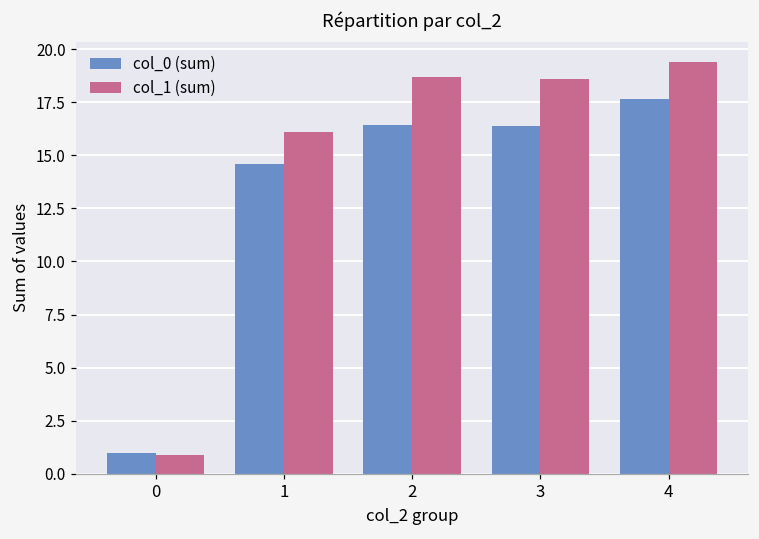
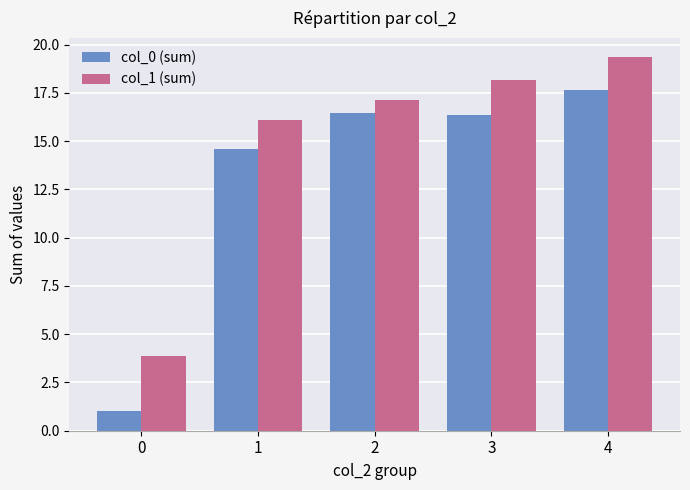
  {
    "col_0 (sum)": {
      "0": 1.0,
      "1": 14.6,
      "2": 16.5,
      "3": 16.4,
      "4": 17.6
    },
    "col_1 (sum)": {
-     "0": 0.9,
+     "0": 3.9,
      "1": 16.1,
-     "2": 18.7,
-     "3": 18.6,
+     "2": 17.1,
+     "3": 18.2,
      "4": 19.4
    }
  }
